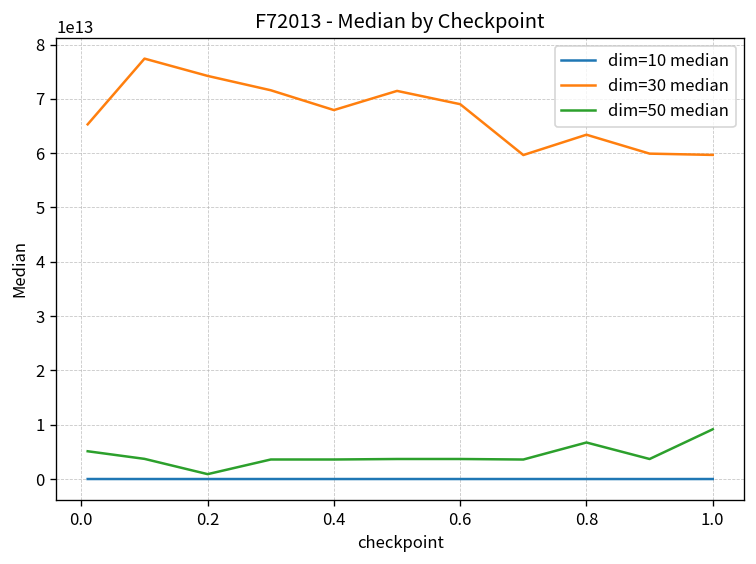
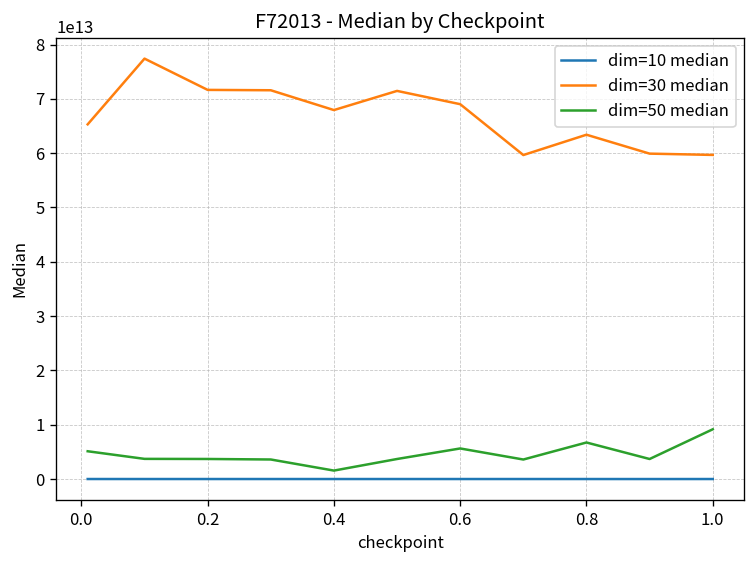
  {
    "dim=10 median": {
      "0.2": 0,
      "0.4": 0,
      "0.6": 0,
      "0.8": 0,
      "1.0": 0
    },
    "dim=30 median": {
-     "0.2": 74000000000000,
+     "0.2": 72000000000000,
      "0.4": 68000000000000,
      "0.6": 69000000000000,
      "0.8": 63000000000000,
      "1.0": 60000000000000
    },
    "dim=50 median": {
-     "0.2": 1000000000000,
-     "0.4": 4000000000000,
-     "0.6": 4000000000000,
+     "0.2": 4000000000000,
+     "0.4": 2000000000000,
+     "0.6": 6000000000000,
      "0.8": 7000000000000,
      "1.0": 9000000000000
    }
  }
